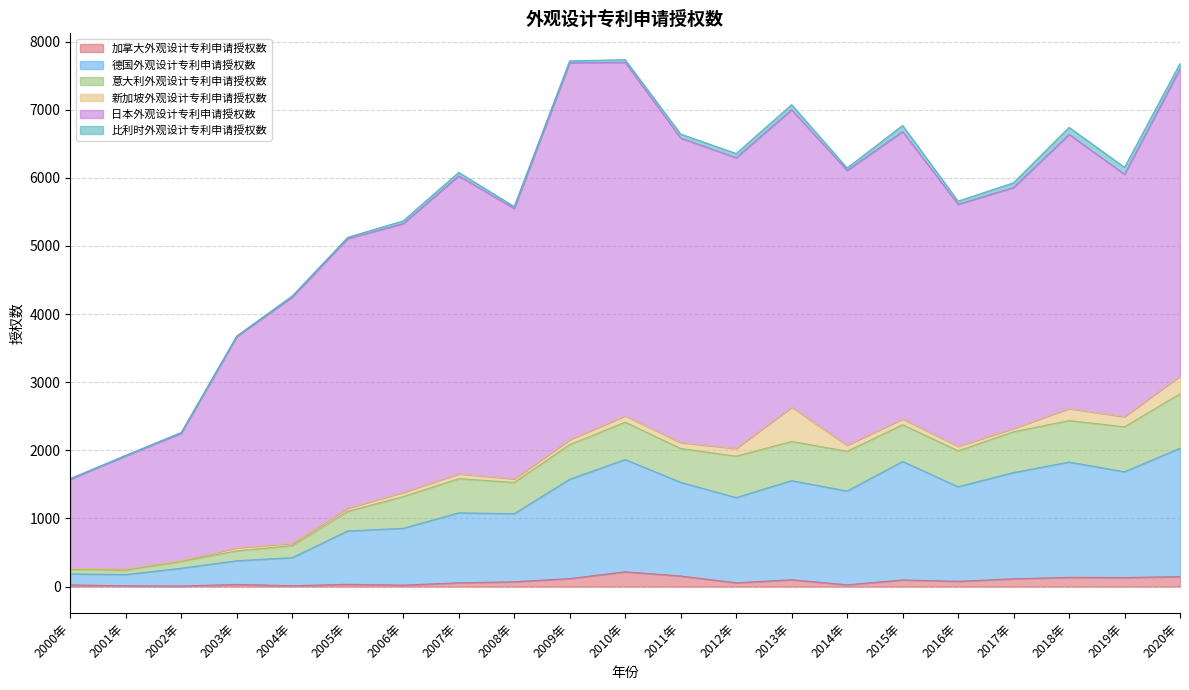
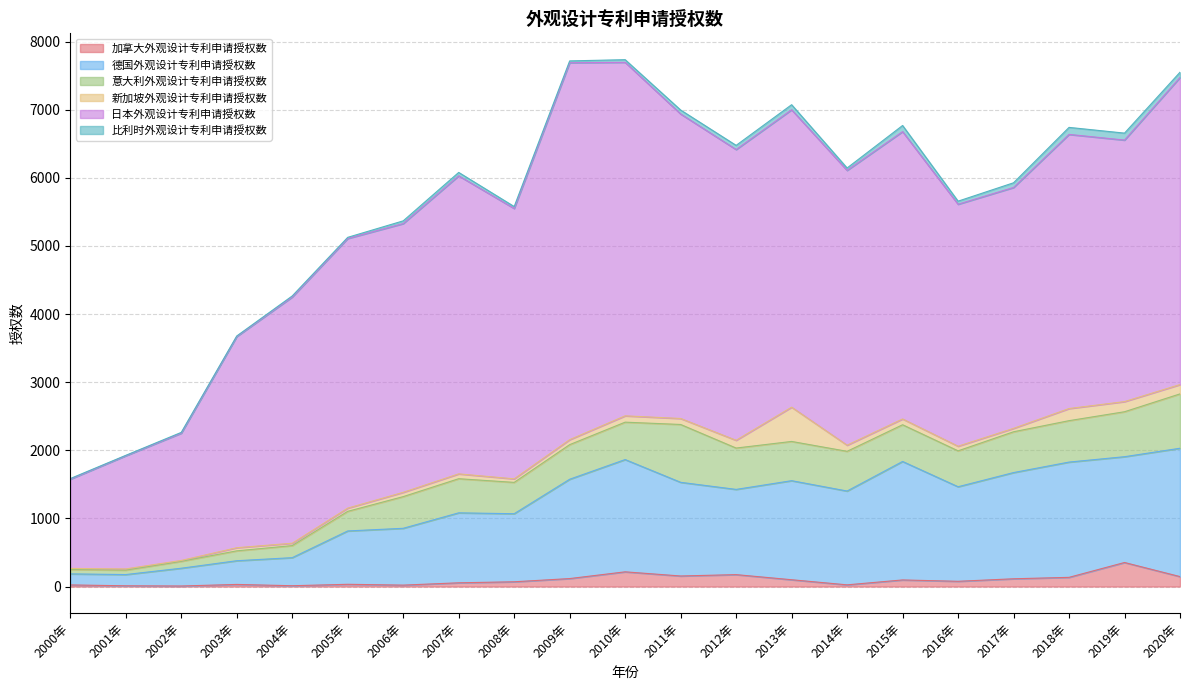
  {
    "加拿大外观设计专利申请授权数": {
      "2000年": 0,
      "2001年": 0,
      "2002年": 0,
      "2003年": 0,
      "2004年": 0,
      "2005年": 0,
      "2006年": 0,
      "2007年": 100,
      "2008年": 100,
      "2009年": 100,
      "2010年": 200,
      "2011年": 200,
-     "2012年": 100,
+     "2012年": 200,
      "2013年": 100,
      "2014年": 0,
      "2015年": 100,
      "2016年": 100,
      "2017年": 100,
      "2018年": 100,
-     "2019年": 100,
+     "2019年": 400,
      "2020年": 100
    },
    "意大利外观设计专利申请授权数": {
      "2003年": 100,
      "2005年": 300,
      "2006年": 500,
      "2007年": 500,
      "2008年": 500,
      "2009年": 500,
      "2010年": 500,
-     "2011年": 500,
+     "2011年": 800,
      "2012年": 600,
      "2013年": 600,
      "2014年": 600,
      "2015年": 500,
      "2016年": 500,
      "2017年": 600,
      "2018年": 600,
      "2019年": 700,
      "2020年": 800
    },
    "新加坡外观设计专利申请授权数": {
      "2003年": 0,
      "2005年": 0,
      "2006年": 100,
      "2007年": 100,
      "2008年": 100,
      "2009年": 100,
      "2010年": 100,
      "2011年": 100,
      "2012年": 100,
      "2013年": 500,
      "2014年": 100,
      "2015年": 100,
      "2016年": 100,
      "2017年": 100,
      "2018年": 200,
      "2019年": 100,
-     "2020年": 300
+     "2020年": 100
    },
    "日本外观设计专利申请授权数": {
      "2006年": 3900,
      "2007年": 4400,
      "2010年": 5200,
      "2011年": 4500,
      "2012年": 4300,
      "2013年": 4400,
      "2015年": 4200,
      "2016年": 3600,
      "2017年": 3500,
      "2018年": 4000,
-     "2019年": 3600,
+     "2019年": 3800,
      "2020年": 4500
    }
  }
